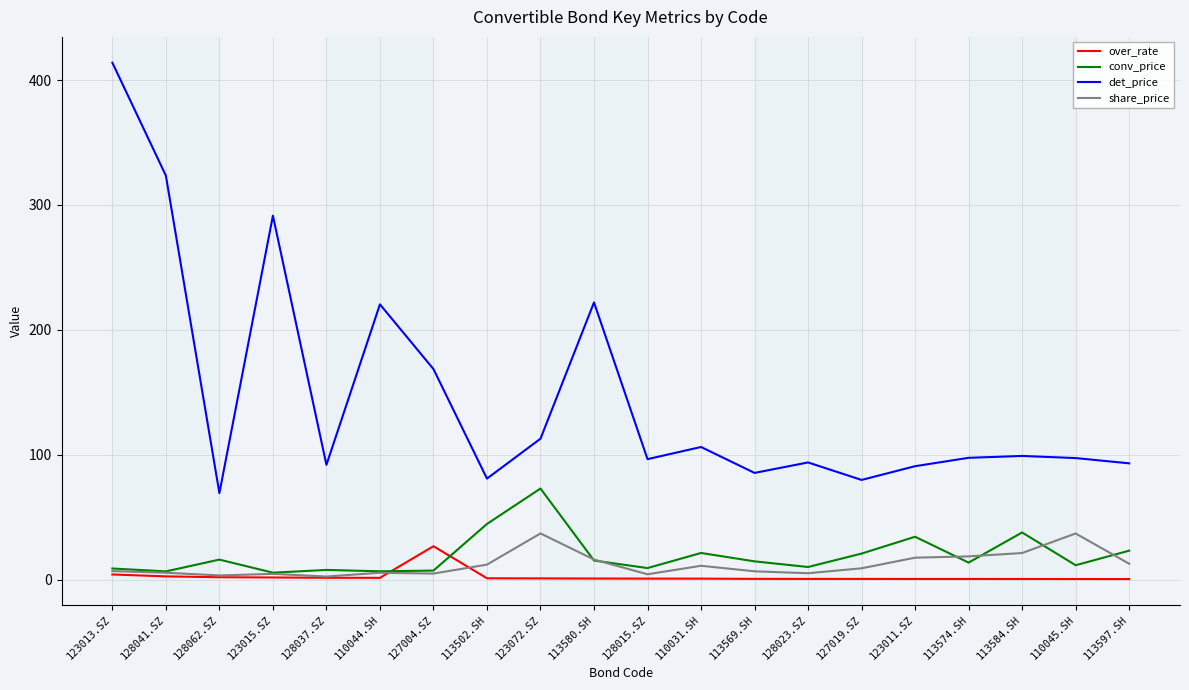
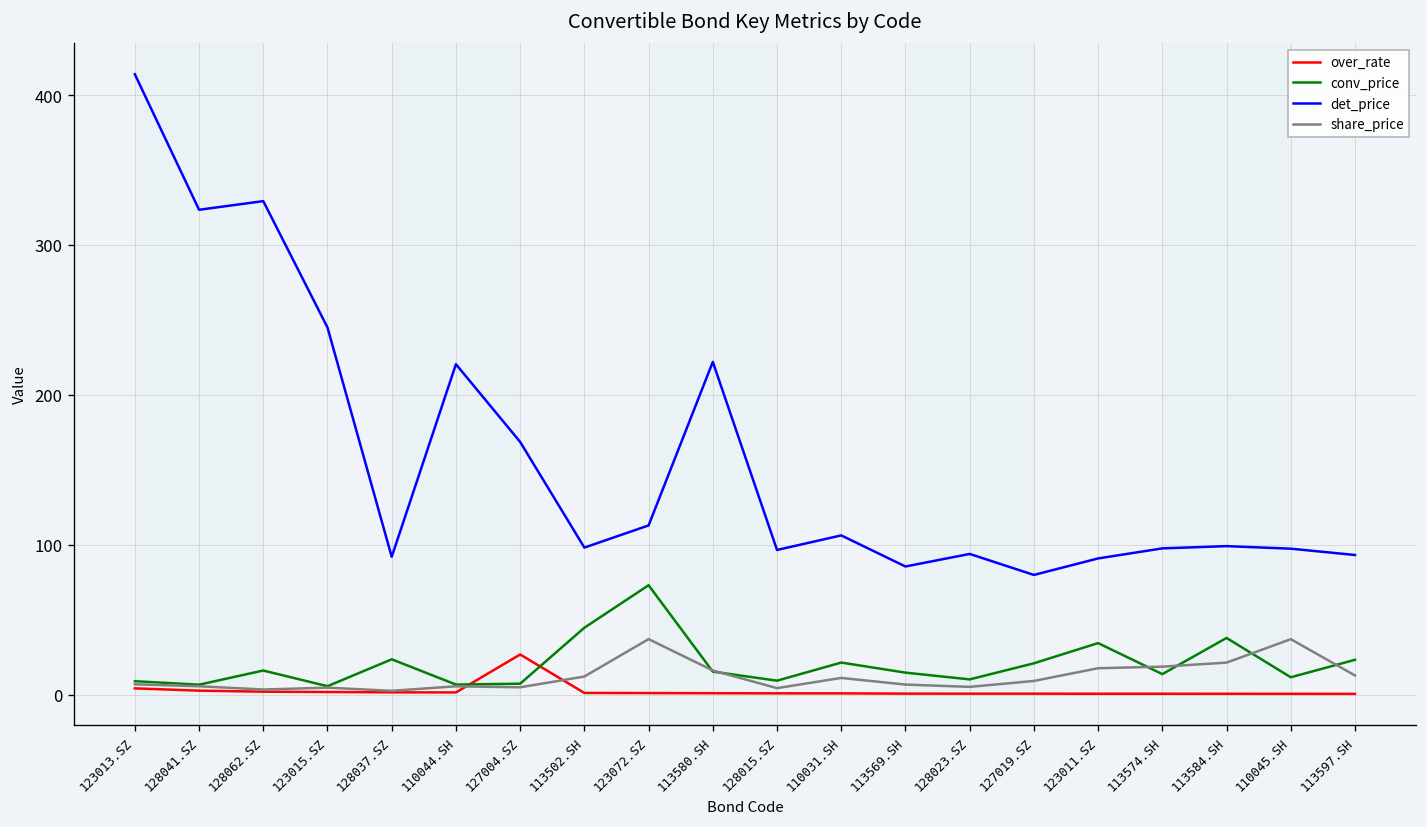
  {
    "over_rate": {
      "123013.SZ": 4,
      "128041.SZ": 3,
      "123015.SZ": 2,
      "110044.SH": 2,
      "127004.SZ": 27,
      "113502.SH": 1,
      "123072.SZ": 1,
      "113580.SH": 1,
      "128015.SZ": 1,
      "110031.SH": 1,
      "113569.SH": 1,
      "128023.SZ": 1,
      "127019.SZ": 1,
      "123011.SZ": 1,
      "113574.SH": 1,
      "113584.SH": 1,
      "110045.SH": 1,
      "113597.SH": 1
    },
    "conv_price": {
      "123013.SZ": 9,
      "128062.SZ": 16,
-     "128037.SZ": 8,
+     "128037.SZ": 24,
      "127004.SZ": 7,
      "113502.SH": 45,
      "123072.SZ": 73,
      "128015.SZ": 9,
      "110031.SH": 22,
      "113569.SH": 15,
      "128023.SZ": 10,
      "127019.SZ": 21,
      "123011.SZ": 35,
      "113574.SH": 14,
      "113584.SH": 38,
      "110045.SH": 12,
      "113597.SH": 23
    },
    "det_price": {
      "123013.SZ": 414,
      "128041.SZ": 323,
-     "128062.SZ": 69,
-     "123015.SZ": 291,
+     "128062.SZ": 329,
+     "123015.SZ": 245,
      "128037.SZ": 92,
      "110044.SH": 221,
      "127004.SZ": 169,
-     "113502.SH": 81,
+     "113502.SH": 98,
      "123072.SZ": 113,
      "113580.SH": 222,
      "128015.SZ": 97,
      "110031.SH": 106,
      "113569.SH": 86,
      "128023.SZ": 94,
      "127019.SZ": 80,
      "123011.SZ": 91,
      "113574.SH": 98,
      "113584.SH": 99,
      "110045.SH": 98,
      "113597.SH": 93
    },
    "share_price": {
      "123013.SZ": 7,
      "127004.SZ": 5,
      "113502.SH": 12,
      "123072.SZ": 37,
      "128015.SZ": 5,
      "110031.SH": 11,
      "113569.SH": 7,
      "128023.SZ": 5,
      "127019.SZ": 9,
      "123011.SZ": 18,
      "113574.SH": 19,
      "113584.SH": 22,
      "110045.SH": 37,
      "113597.SH": 13
    }
  }
